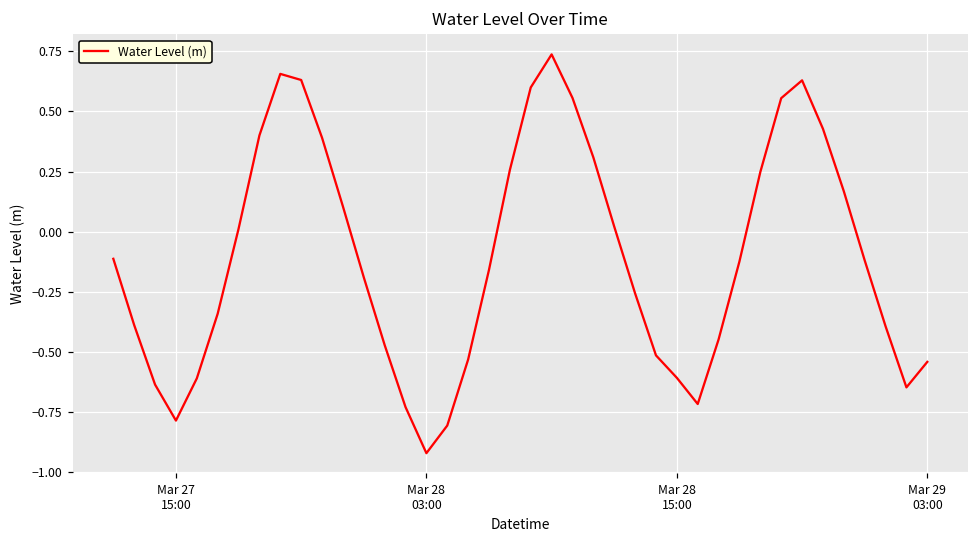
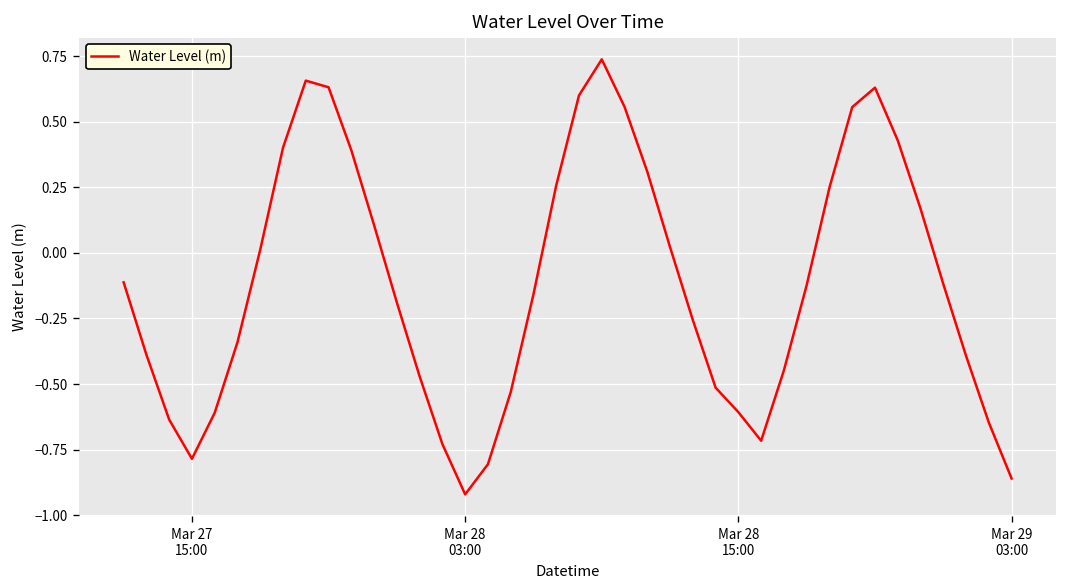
  {
    "Mar 27 15:00": -0.79,
    "Mar 28 03:00": -0.92,
    "Mar 28 15:00": -0.61,
-   "Mar 29 03:00": -0.54
+   "Mar 29 03:00": -0.86
  }
